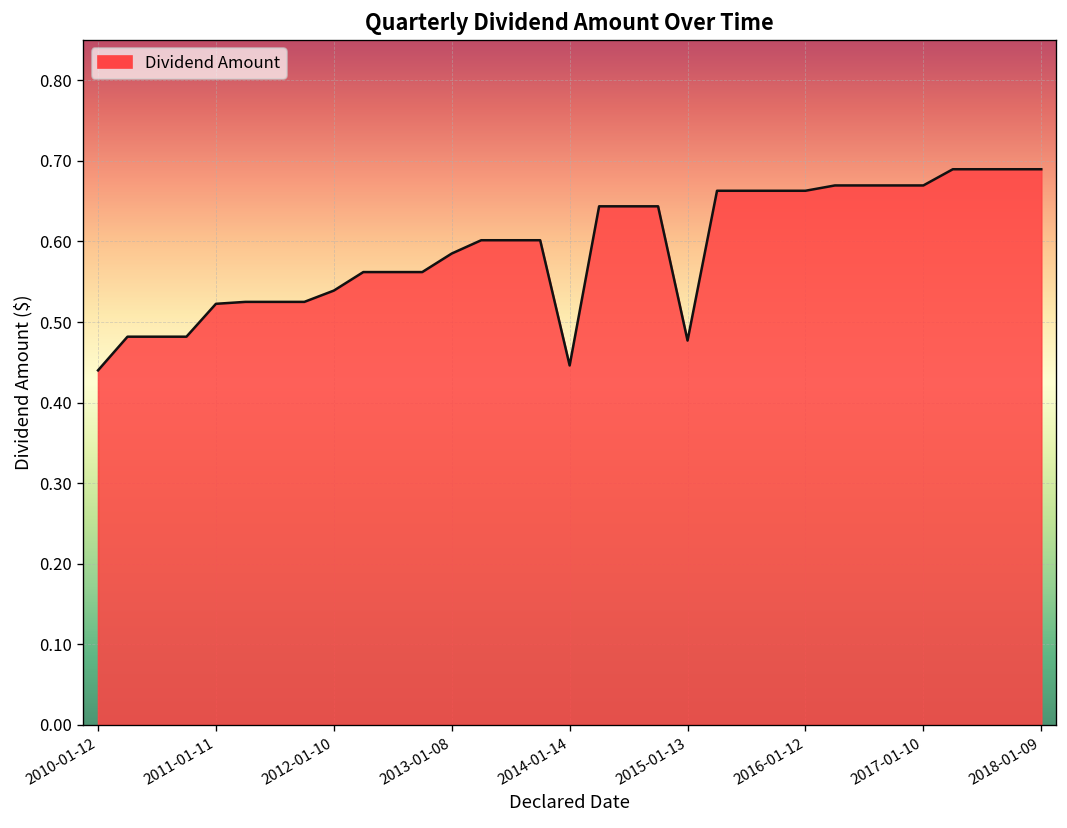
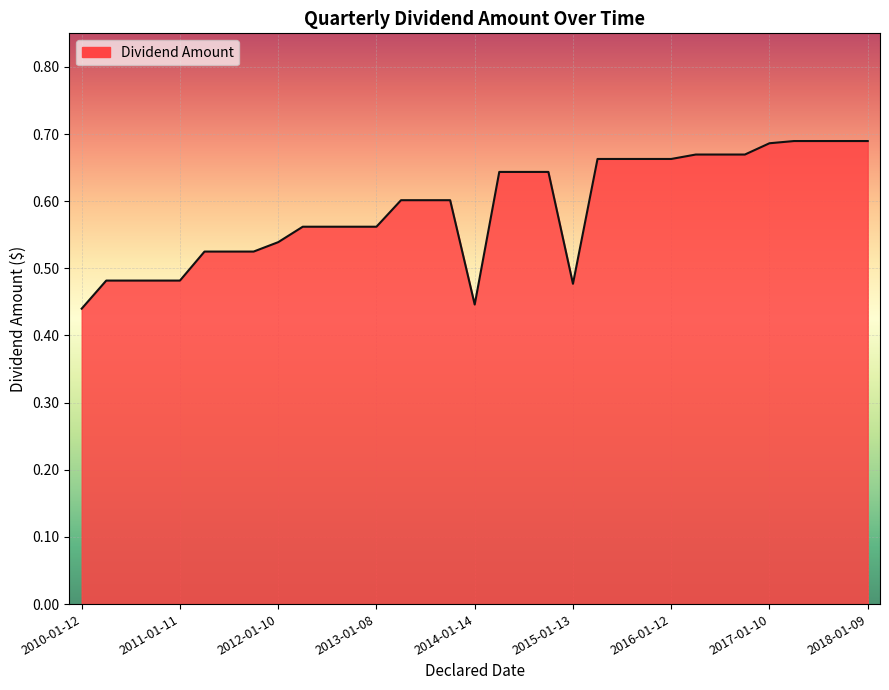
  {
    "2010-01-12": 0.44,
-   "2011-01-11": 0.52,
+   "2011-01-11": 0.48,
    "2012-01-10": 0.54,
-   "2013-01-08": 0.59,
+   "2013-01-08": 0.56,
    "2014-01-14": 0.45,
    "2015-01-13": 0.48,
    "2016-01-12": 0.66,
-   "2017-01-10": 0.67,
+   "2017-01-10": 0.69,
    "2018-01-09": 0.69
  }
